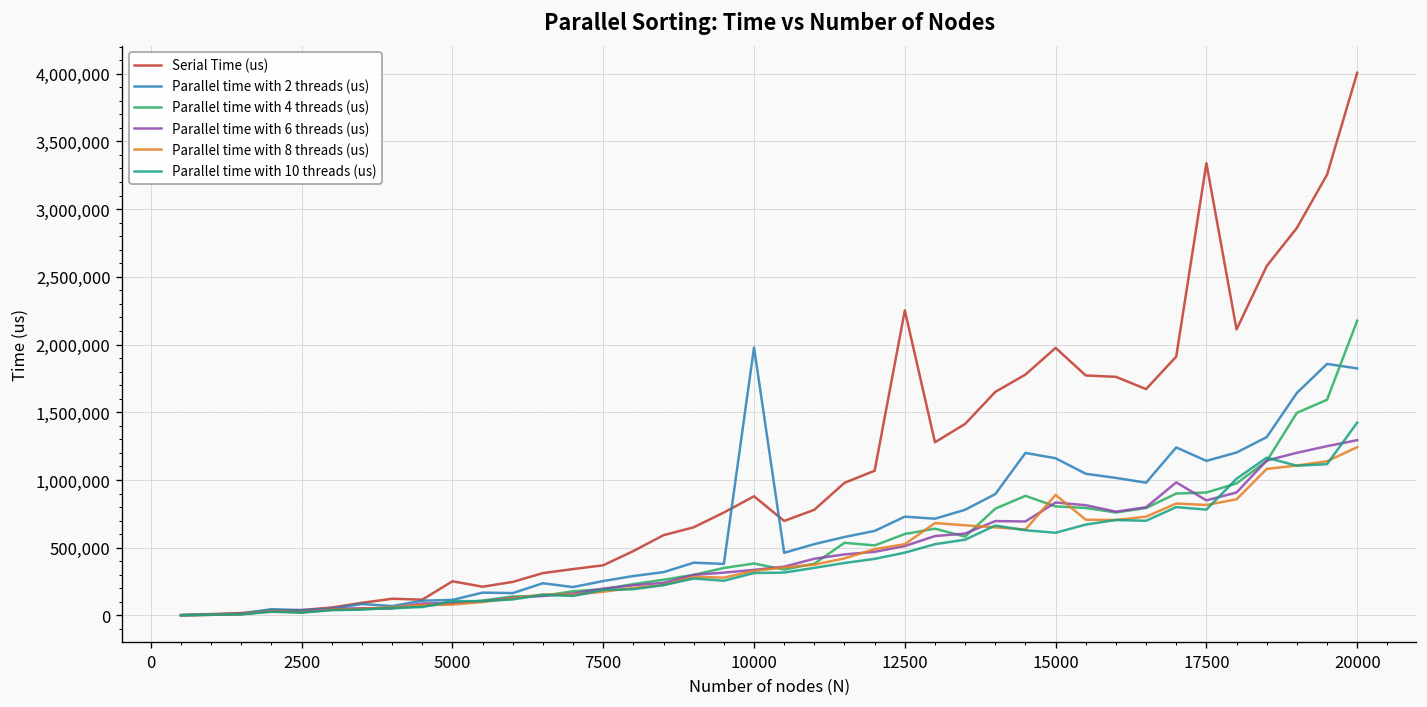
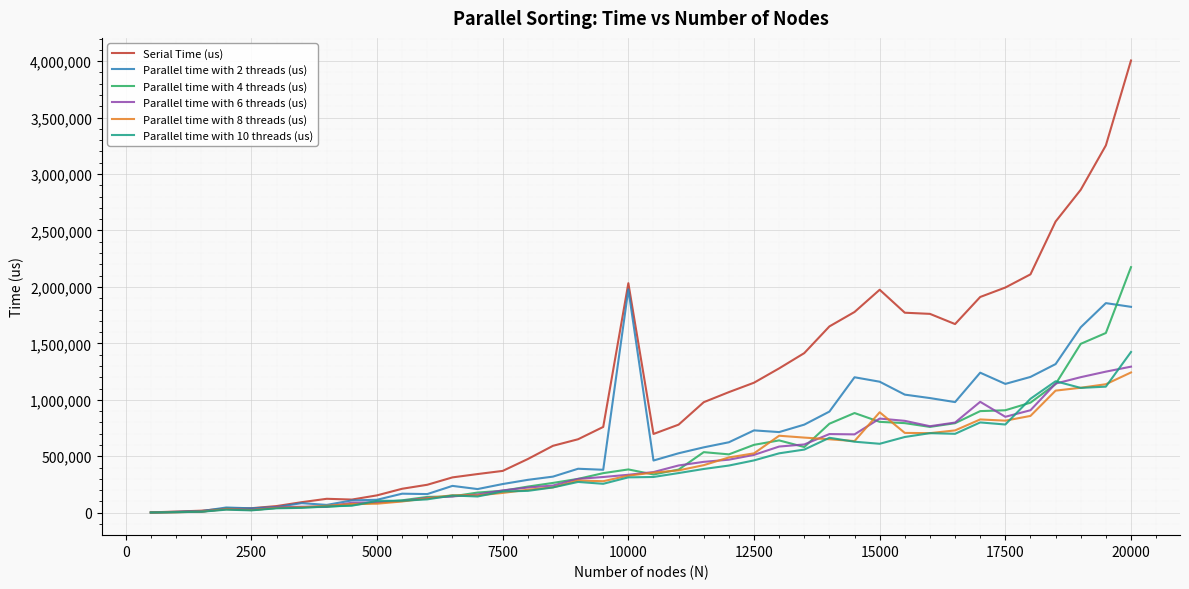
  {
    "Serial Time (us)": {
-     "5000": "250,000",
+     "5000": "150,000",
      "7500": "370,000",
-     "10000": "880,000",
-     "12500": "2,250,000",
+     "10000": "2,030,000",
+     "12500": "1,150,000",
      "15000": "1,980,000",
-     "17500": "3,340,000",
+     "17500": "1,990,000",
      "20000": "4,010,000"
    },
    "Parallel time with 2 threads (us)": {
      "7500": "250,000",
      "10000": "1,980,000",
      "12500": "730,000",
      "15000": "1,160,000",
      "17500": "1,140,000",
      "20000": "1,820,000"
    },
    "Parallel time with 6 threads (us)": {
      "15000": "830,000",
      "17500": "850,000",
      "20000": "1,290,000"
    },
    "Parallel time with 8 threads (us)": {
      "15000": "890,000",
      "17500": "820,000",
      "20000": "1,240,000"
    }
  }
